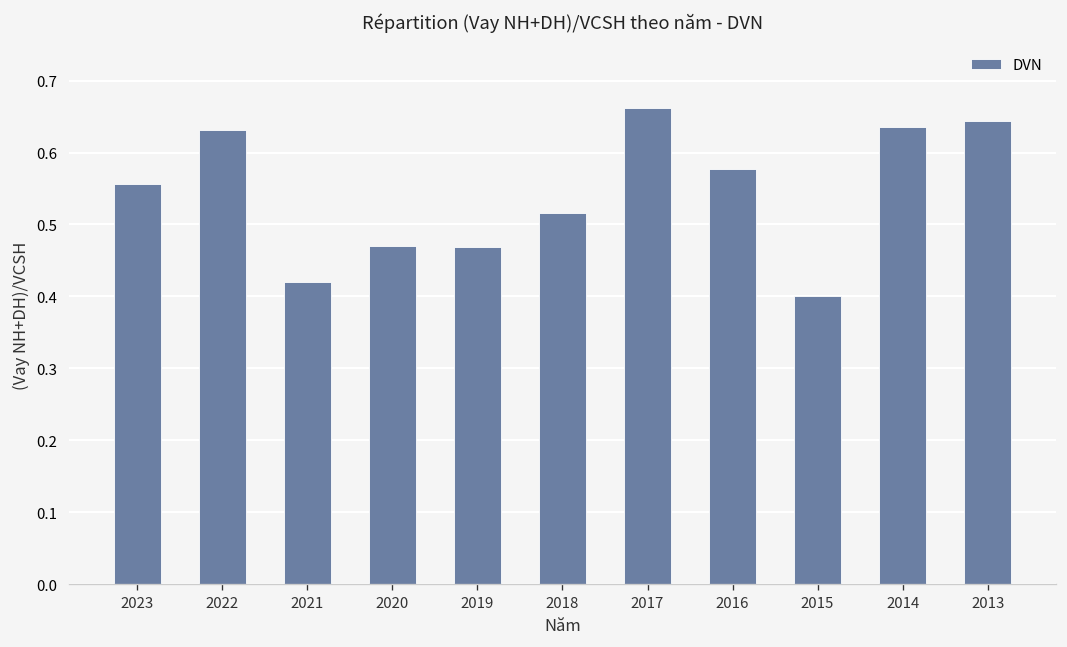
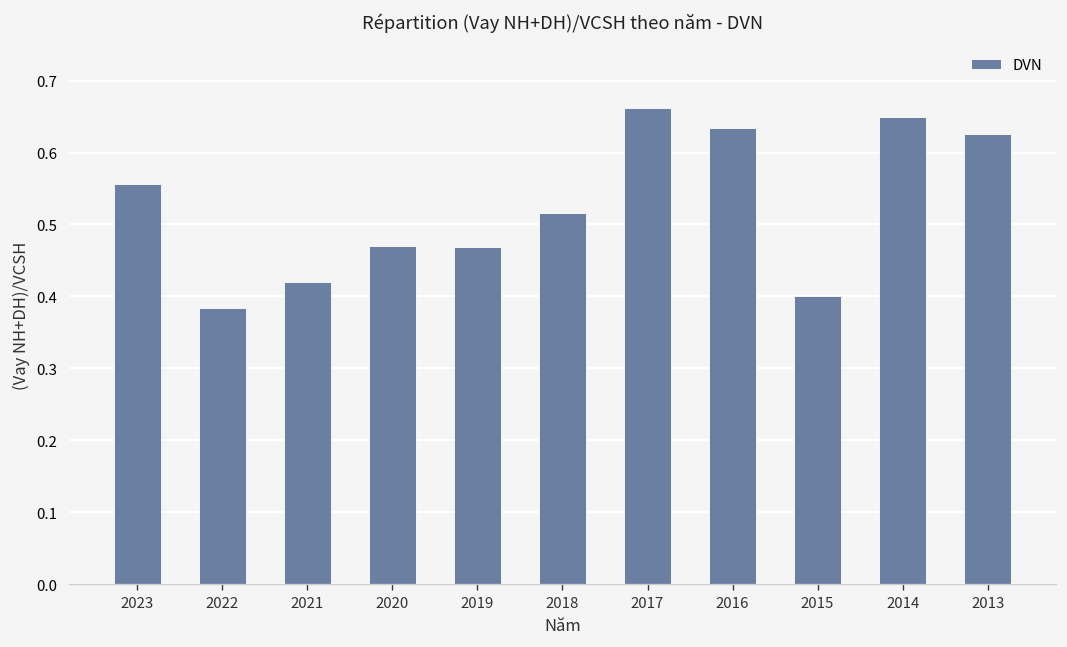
  {
    "2023": 0.56,
-   "2022": 0.63,
+   "2022": 0.38,
    "2021": 0.42,
    "2020": 0.47,
    "2019": 0.47,
    "2018": 0.52,
    "2017": 0.66,
-   "2016": 0.58,
+   "2016": 0.63,
    "2015": 0.40,
-   "2014": 0.64,
-   "2013": 0.64
+   "2014": 0.65,
+   "2013": 0.63
  }
